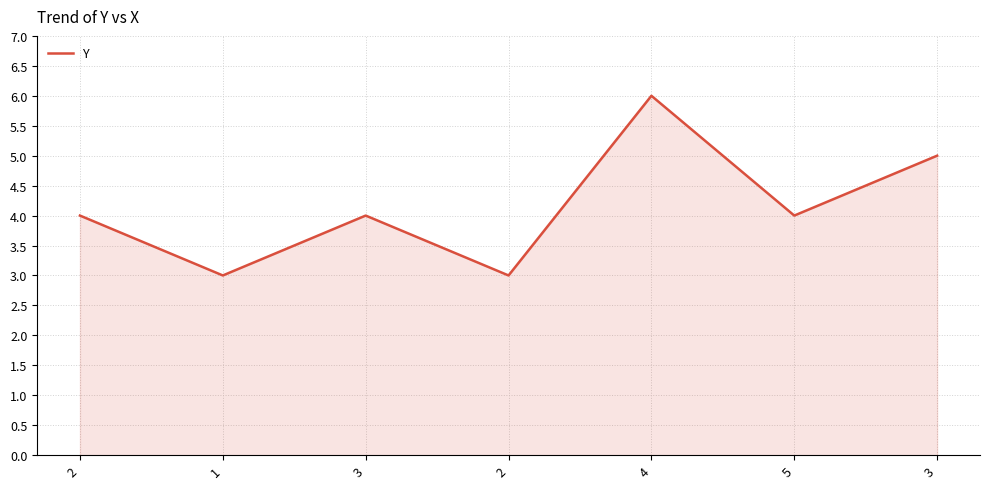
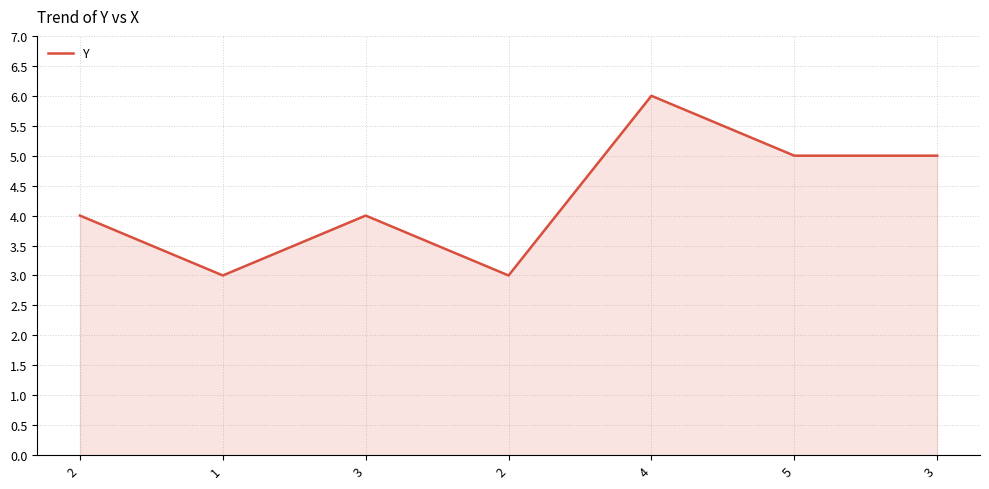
  {
    "1": 3,
    "4": 6,
-   "5": 4
+   "5": 5
  }
